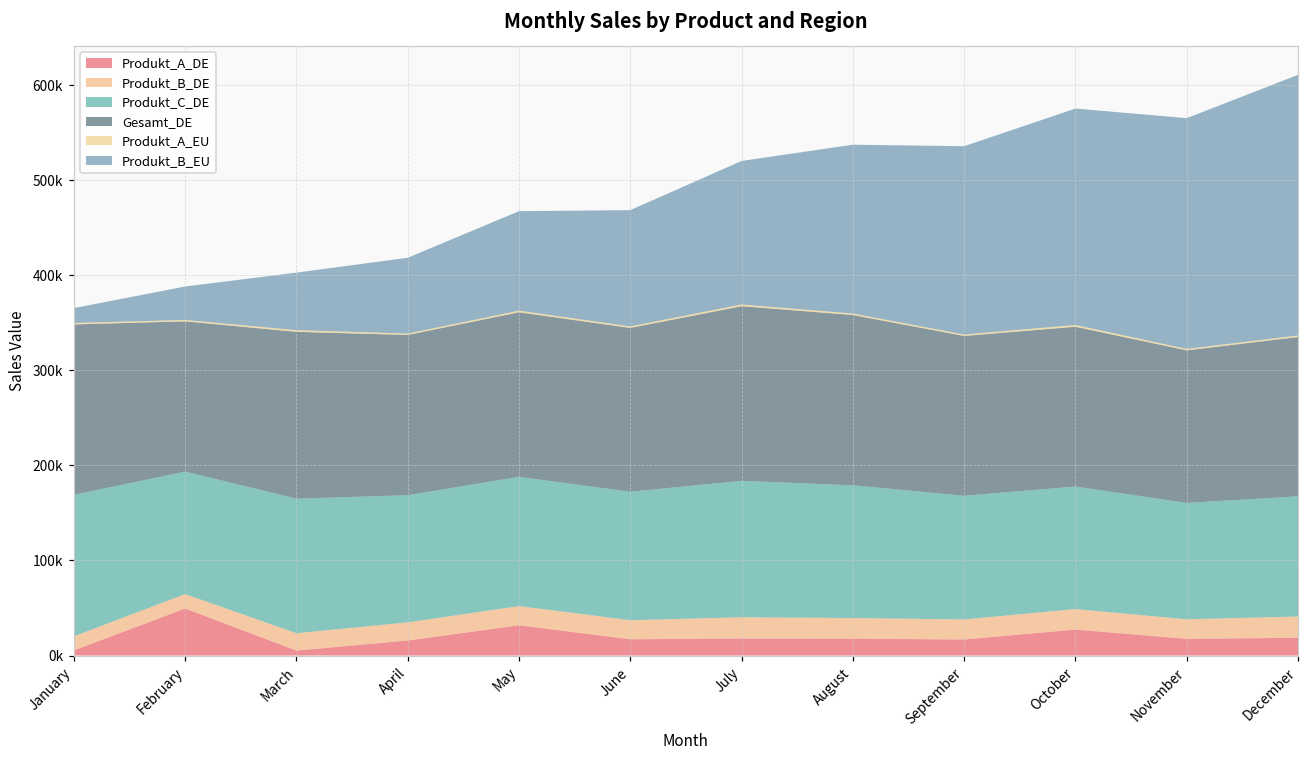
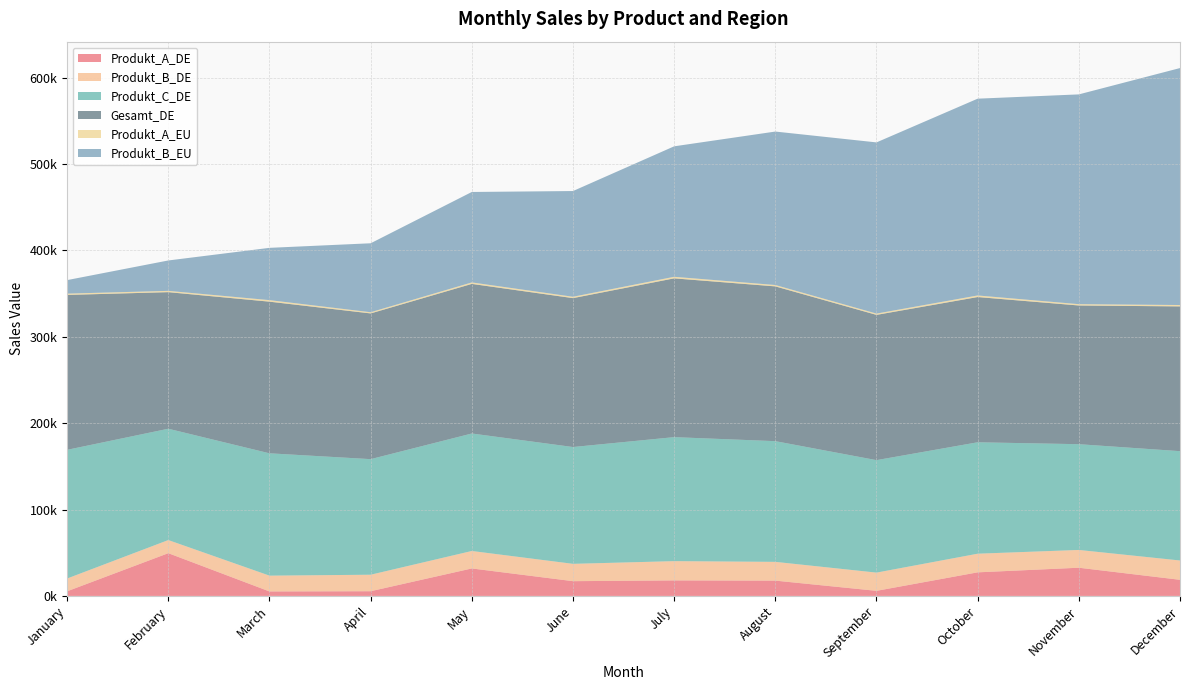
  {
    "Produkt_A_DE": {
      "January": 10000,
      "February": 50000,
      "March": 10000,
-     "April": 20000,
+     "April": 10000,
      "May": 30000,
      "June": 20000,
      "July": 20000,
      "August": 20000,
-     "September": 20000,
+     "September": 10000,
      "October": 30000,
-     "November": 20000,
+     "November": 30000,
      "December": 20000
    }
  }
